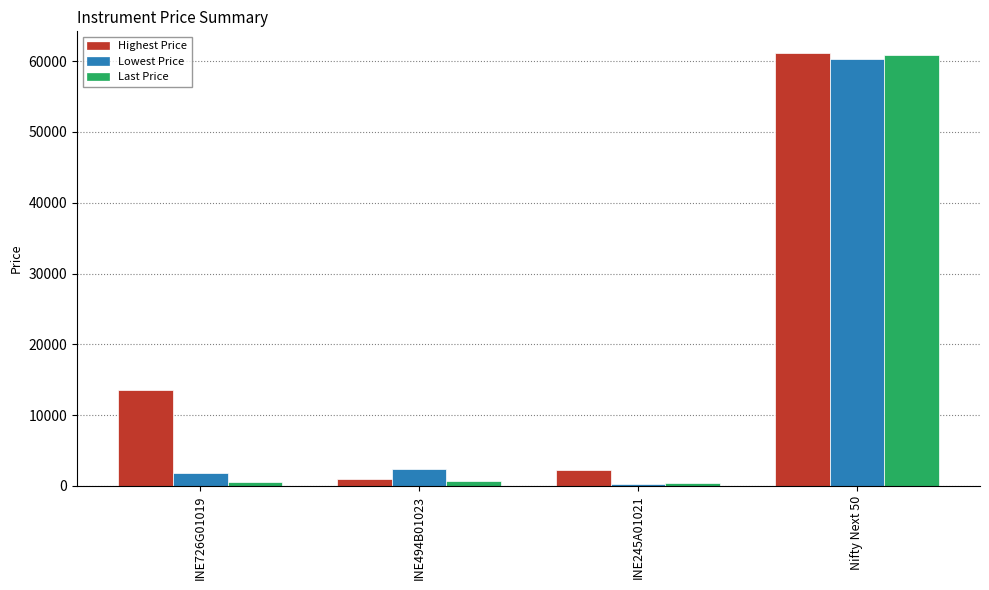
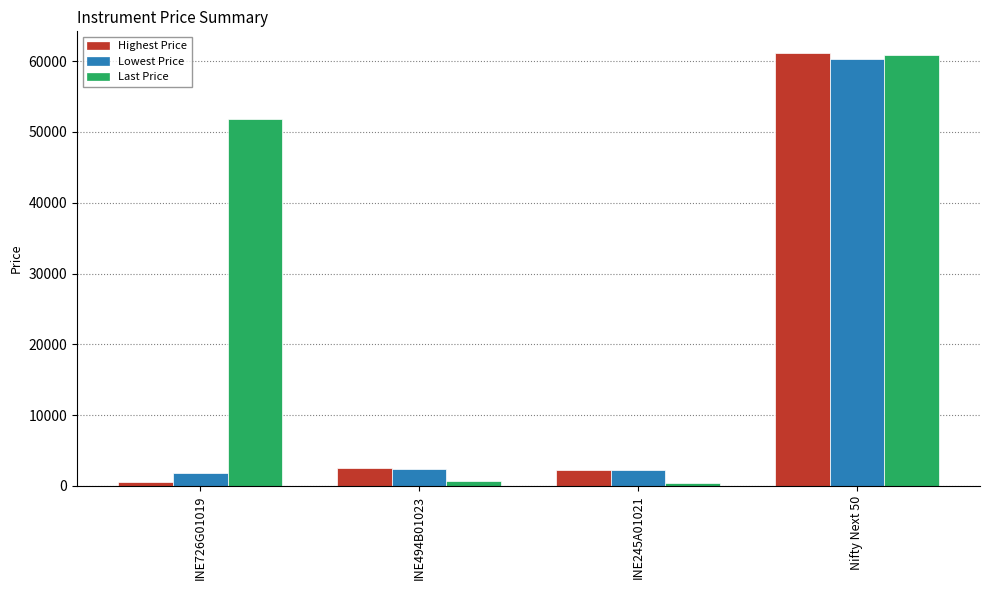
  {
    "Highest Price": {
-     "INE726G01019": 14000,
-     "INE494B01023": 1000,
+     "INE726G01019": 1000,
+     "INE494B01023": 2000,
      "INE245A01021": 2000,
      "Nifty Next 50": 61000
    },
    "Lowest Price": {
      "INE726G01019": 2000,
      "INE494B01023": 2000,
-     "INE245A01021": 0,
+     "INE245A01021": 2000,
      "Nifty Next 50": 60000
    },
    "Last Price": {
-     "INE726G01019": 1000,
+     "INE726G01019": 52000,
      "INE494B01023": 1000,
      "Nifty Next 50": 61000
    }
  }
